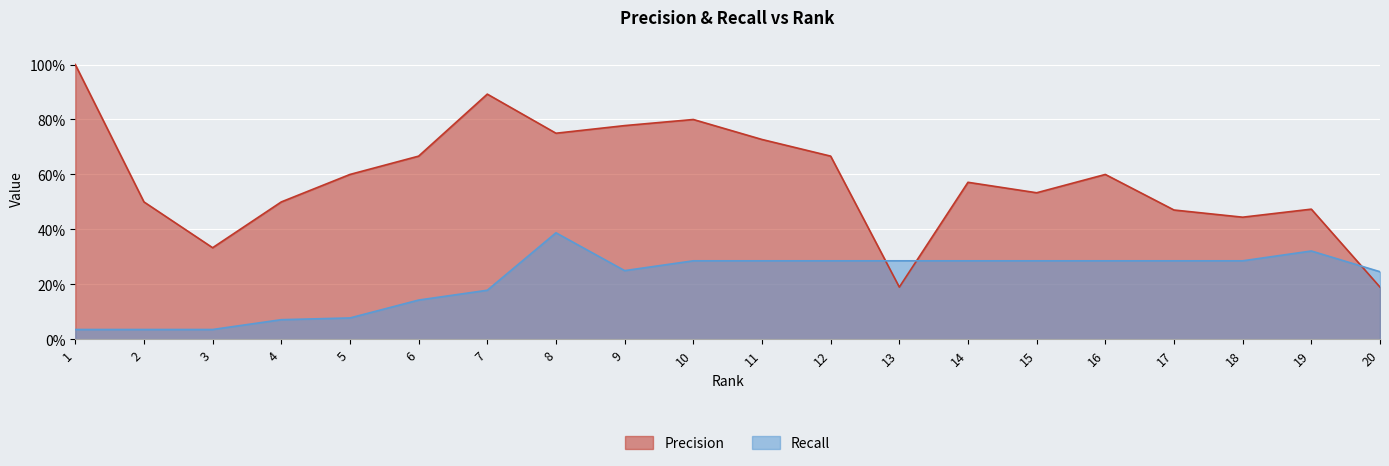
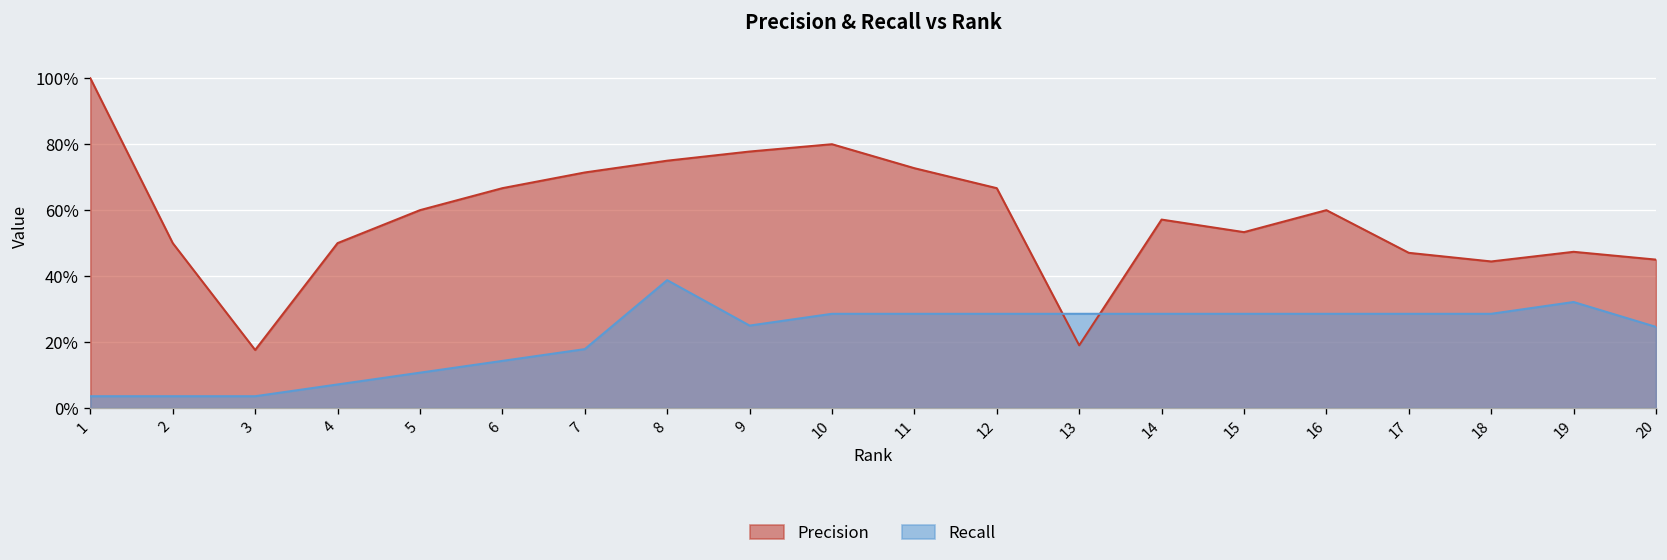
  {
    "Precision": {
      "1": "100%",
      "2": "50%",
-     "3": "33%",
+     "3": "18%",
      "4": "50%",
      "5": "60%",
      "6": "67%",
-     "7": "89%",
+     "7": "71%",
      "8": "75%",
      "9": "78%",
      "10": "80%",
      "11": "73%",
      "12": "67%",
      "13": "19%",
      "14": "57%",
      "15": "53%",
      "16": "60%",
      "17": "47%",
      "18": "44%",
      "19": "47%",
-     "20": "19%"
+     "20": "45%"
    },
    "Recall": {
      "1": "4%",
      "2": "4%",
      "3": "4%",
      "4": "7%",
-     "5": "8%",
+     "5": "11%",
      "6": "14%",
      "7": "18%",
      "8": "39%",
      "9": "25%",
      "10": "29%",
      "11": "29%",
      "12": "29%",
      "13": "29%",
      "14": "29%",
      "15": "29%",
      "16": "29%",
      "17": "29%",
      "18": "29%",
      "19": "32%",
      "20": "25%"
    }
  }
